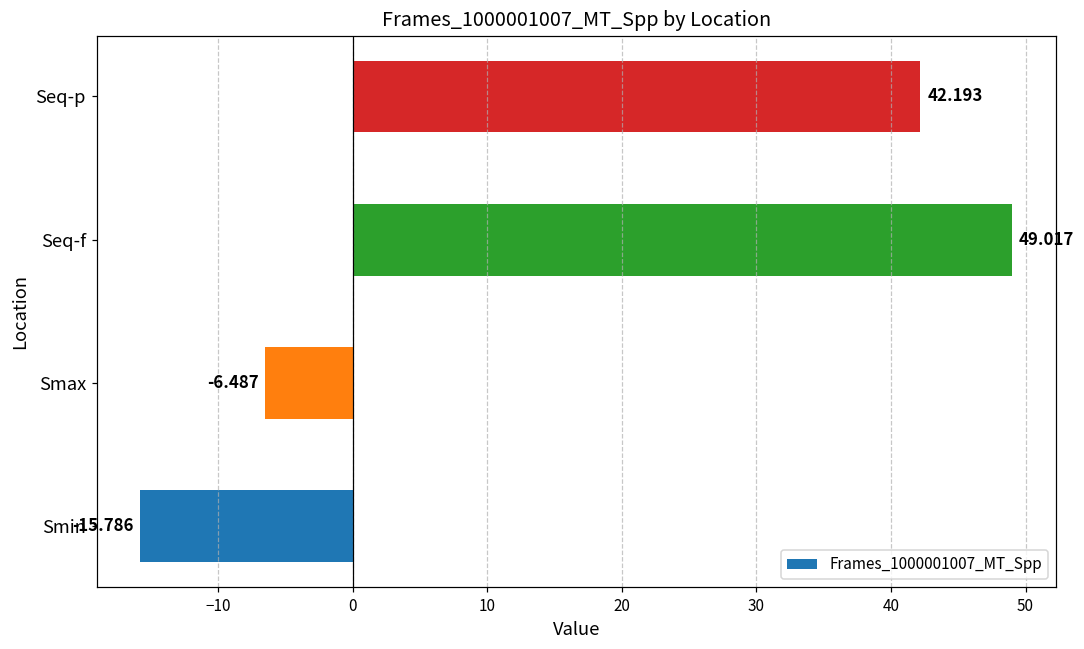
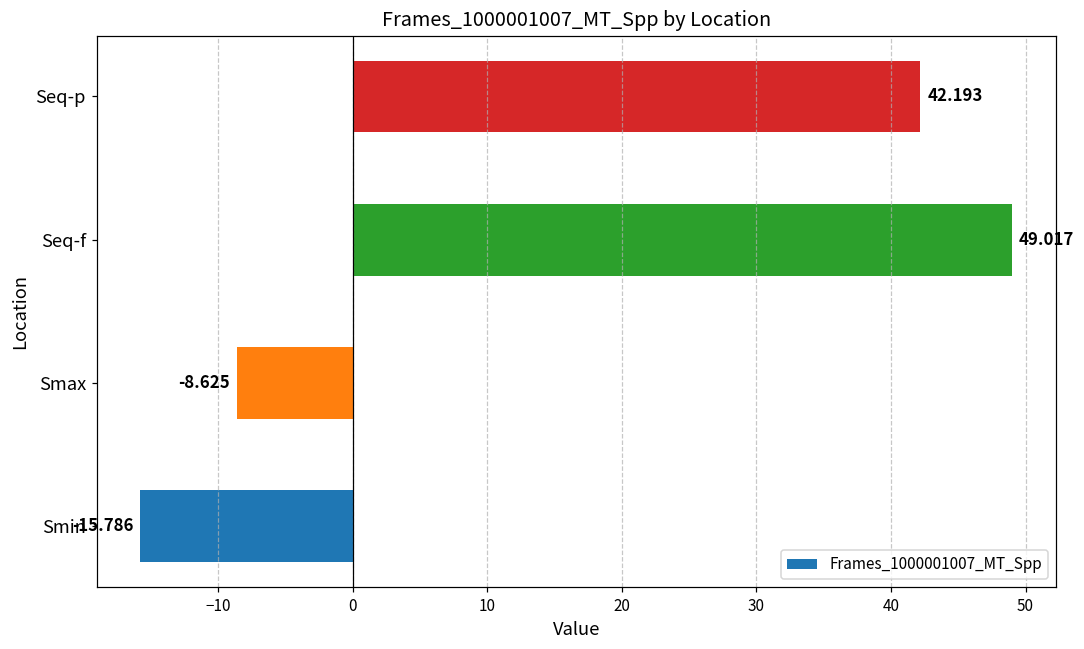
  {
    "Seq-p": 42.193,
    "Seq-f": 49.017,
-   "Smax": -6.487,
+   "Smax": -8.625,
    "Smin": -15.786
  }
